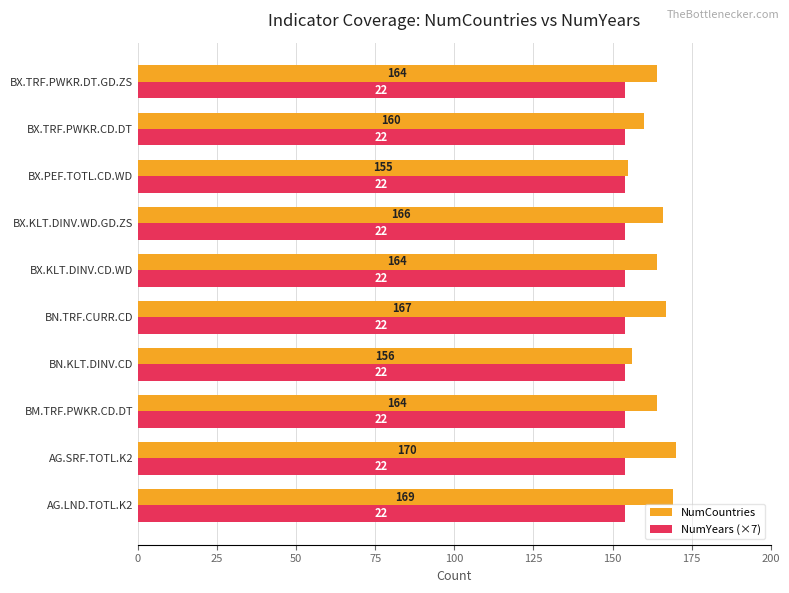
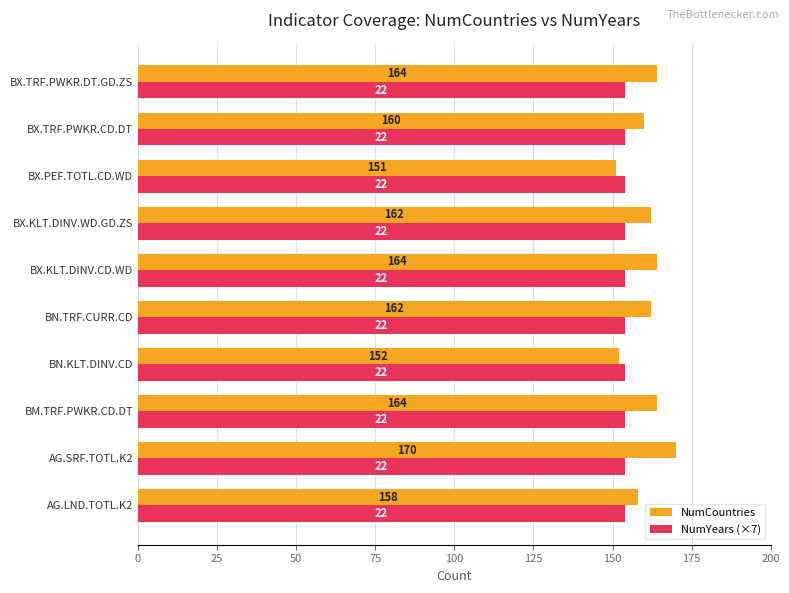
  {
    "NumCountries": {
      "BX.TRF.PWKR.DT.GD.ZS": 164,
      "BX.TRF.PWKR.CD.DT": 160,
-     "BX.PEF.TOTL.CD.WD": 155,
-     "BX.KLT.DINV.WD.GD.ZS": 166,
+     "BX.PEF.TOTL.CD.WD": 151,
+     "BX.KLT.DINV.WD.GD.ZS": 162,
      "BX.KLT.DINV.CD.WD": 164,
-     "BN.TRF.CURR.CD": 167,
-     "BN.KLT.DINV.CD": 156,
+     "BN.TRF.CURR.CD": 162,
+     "BN.KLT.DINV.CD": 152,
      "BM.TRF.PWKR.CD.DT": 164,
      "AG.SRF.TOTL.K2": 170,
-     "AG.LND.TOTL.K2": 169
+     "AG.LND.TOTL.K2": 158
    }
  }
